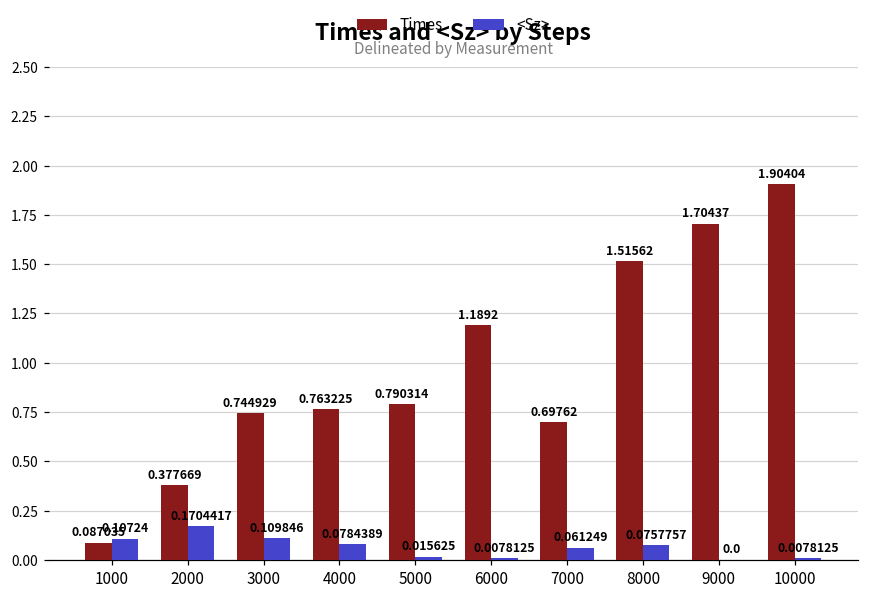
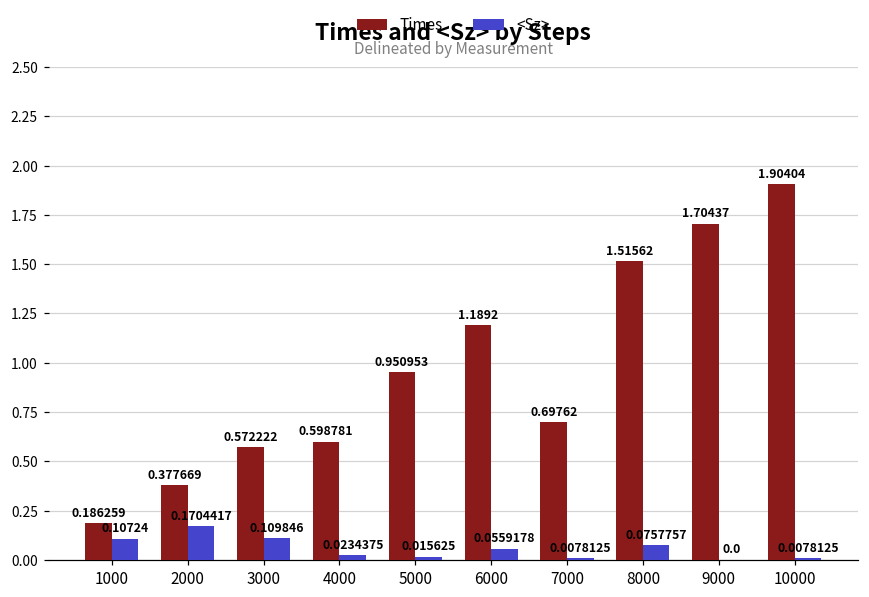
  {
    "Times": {
-     "1000": 0.087035,
+     "1000": 0.186259,
      "2000": 0.377669,
-     "3000": 0.744929,
-     "4000": 0.763225,
-     "5000": 0.790314,
+     "3000": 0.572222,
+     "4000": 0.598781,
+     "5000": 0.950953,
      "6000": 1.1892,
      "7000": 0.69762,
      "8000": 1.51562,
      "9000": 1.70437,
      "10000": 1.90404
    },
    "<Sz>": {
      "2000": 0.1704417,
      "3000": 0.109846,
-     "4000": 0.0784389,
+     "4000": 0.0234375,
      "5000": 0.015625,
-     "6000": 0.0078125,
-     "7000": 0.061249,
+     "6000": 0.0559178,
+     "7000": 0.0078125,
      "8000": 0.0757757,
      "9000": 0.0,
      "10000": 0.0078125
    }
  }
